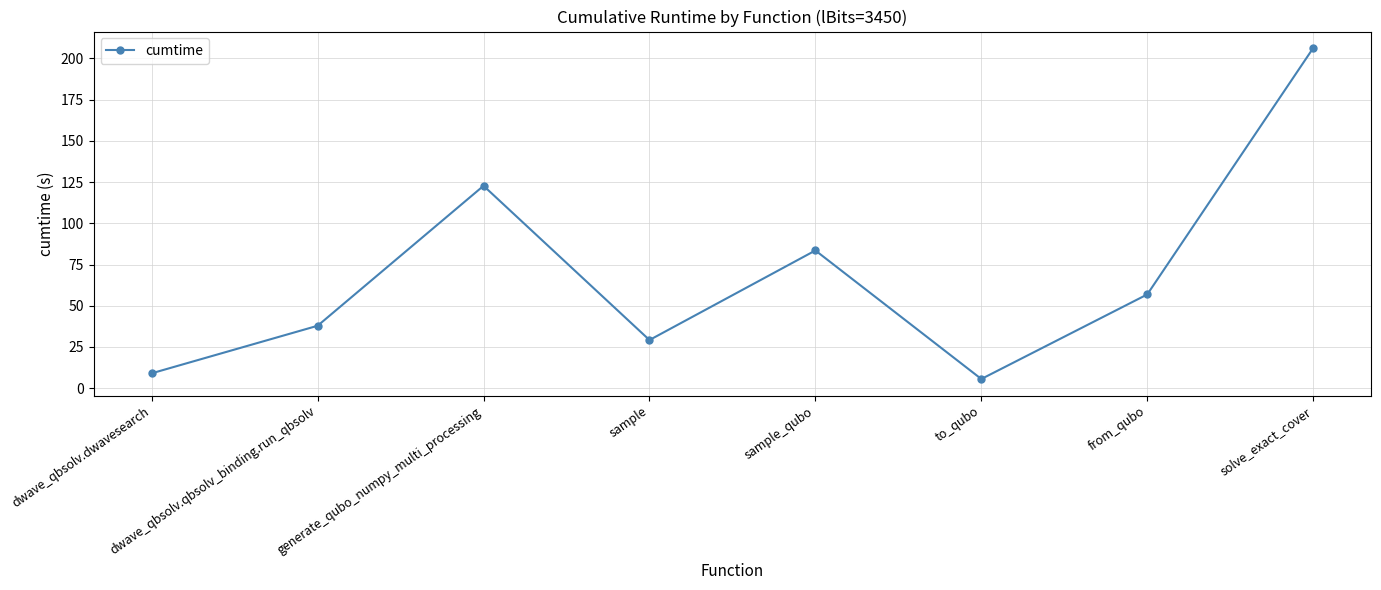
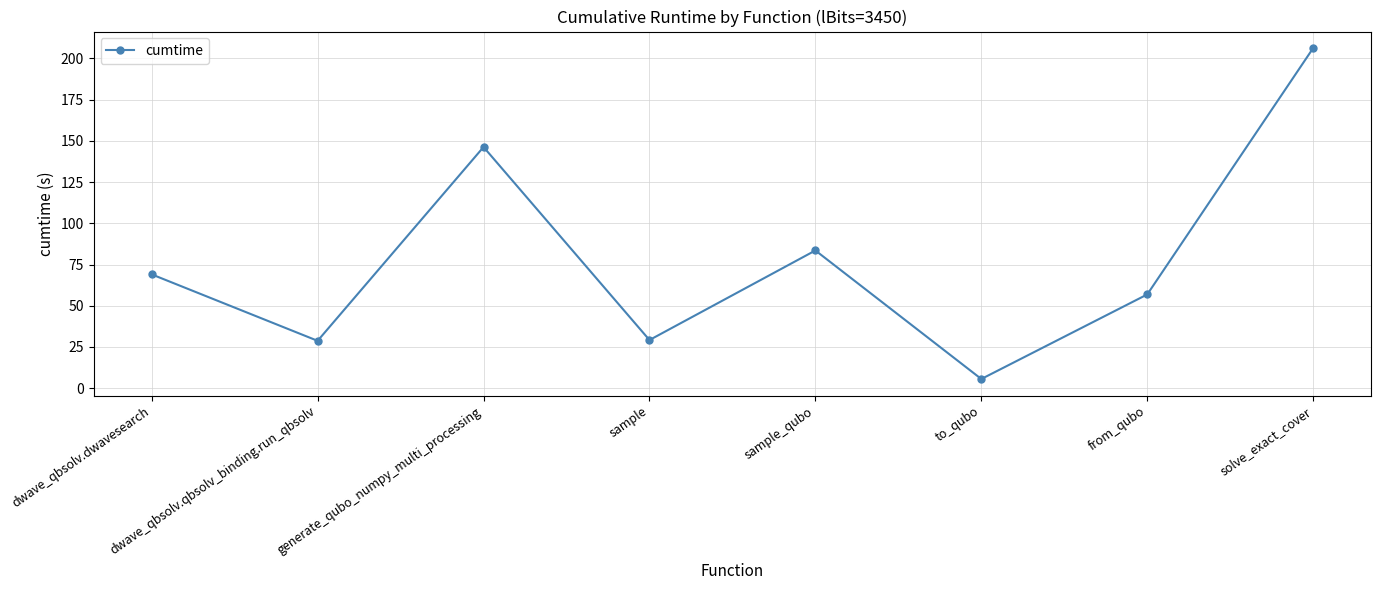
  {
-   "dwave_qbsolv.dwavesearch": 9,
-   "dwave_qbsolv.qbsolv_binding.run_qbsolv": 38,
-   "generate_qubo_numpy_multi_processing": 123,
+   "dwave_qbsolv.dwavesearch": 69,
+   "dwave_qbsolv.qbsolv_binding.run_qbsolv": 29,
+   "generate_qubo_numpy_multi_processing": 146,
    "sample": 29,
    "sample_qubo": 84,
    "to_qubo": 6,
    "from_qubo": 57,
    "solve_exact_cover": 206
  }
